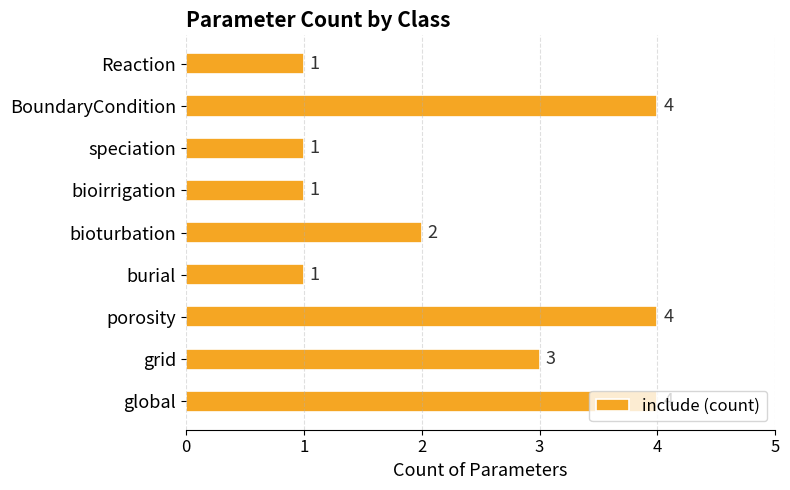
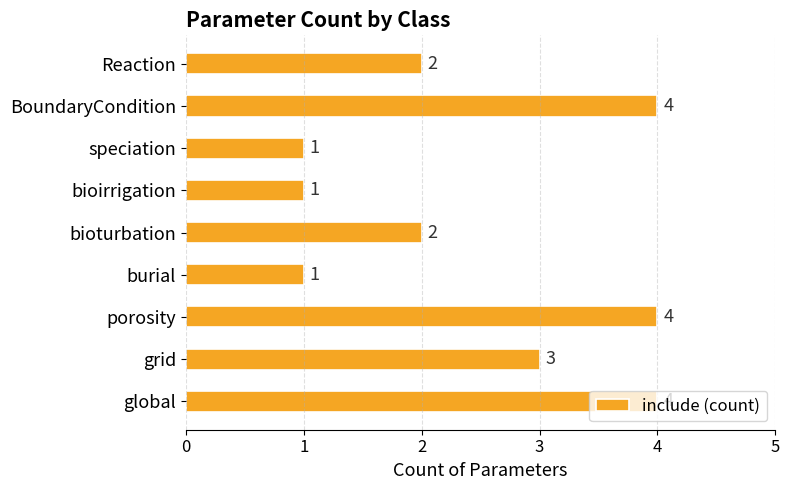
  {
-   "Reaction": 1,
+   "Reaction": 2,
    "BoundaryCondition": 4,
    "speciation": 1,
    "bioirrigation": 1,
    "bioturbation": 2,
    "burial": 1,
    "porosity": 4,
    "grid": 3
  }
